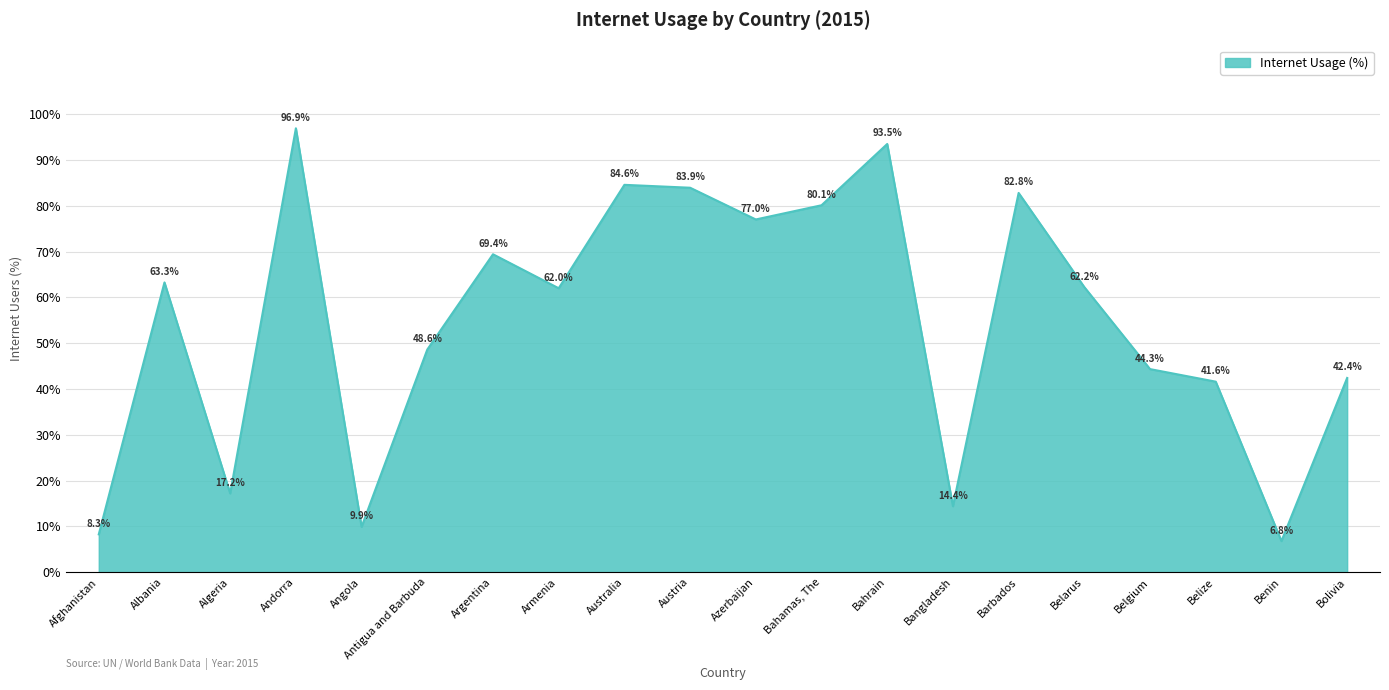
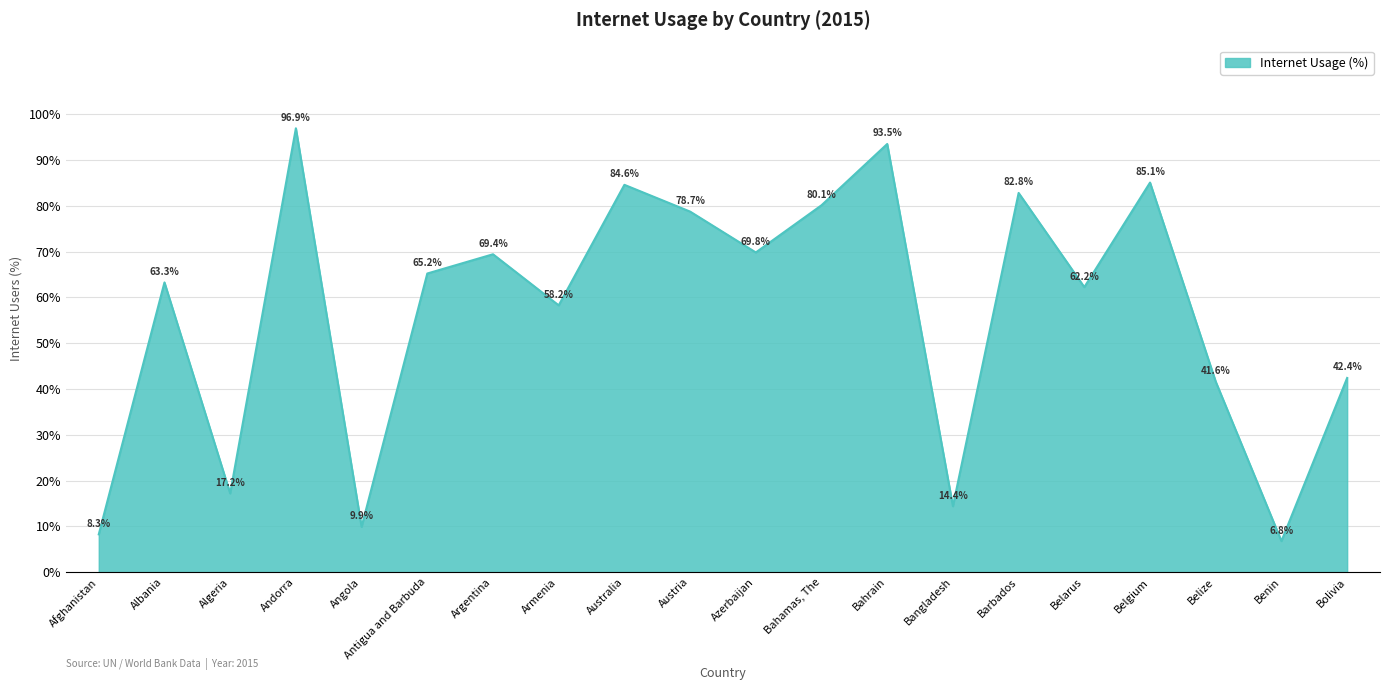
  {
    "Afghanistan": "8.3%",
    "Albania": "63.3%",
    "Algeria": "17.2%",
    "Andorra": "96.9%",
    "Angola": "9.9%",
-   "Antigua and Barbuda": "48.6%",
+   "Antigua and Barbuda": "65.2%",
    "Argentina": "69.4%",
-   "Armenia": "62.0%",
+   "Armenia": "58.2%",
    "Australia": "84.6%",
-   "Austria": "83.9%",
-   "Azerbaijan": "77.0%",
+   "Austria": "78.7%",
+   "Azerbaijan": "69.8%",
    "Bahamas, The": "80.1%",
    "Bahrain": "93.5%",
    "Bangladesh": "14.4%",
    "Barbados": "82.8%",
    "Belarus": "62.2%",
-   "Belgium": "44.3%",
+   "Belgium": "85.1%",
    "Belize": "41.6%",
    "Benin": "6.8%",
    "Bolivia": "42.4%"
  }
